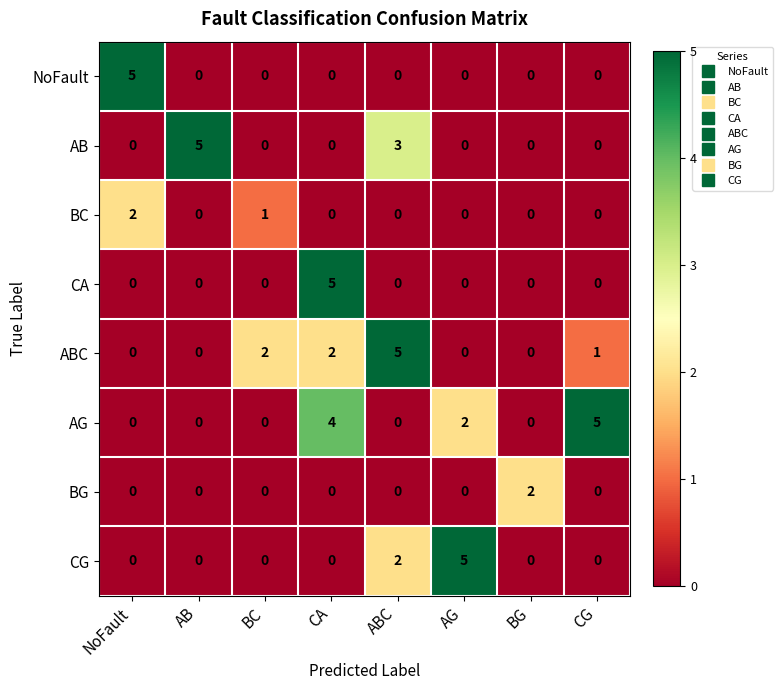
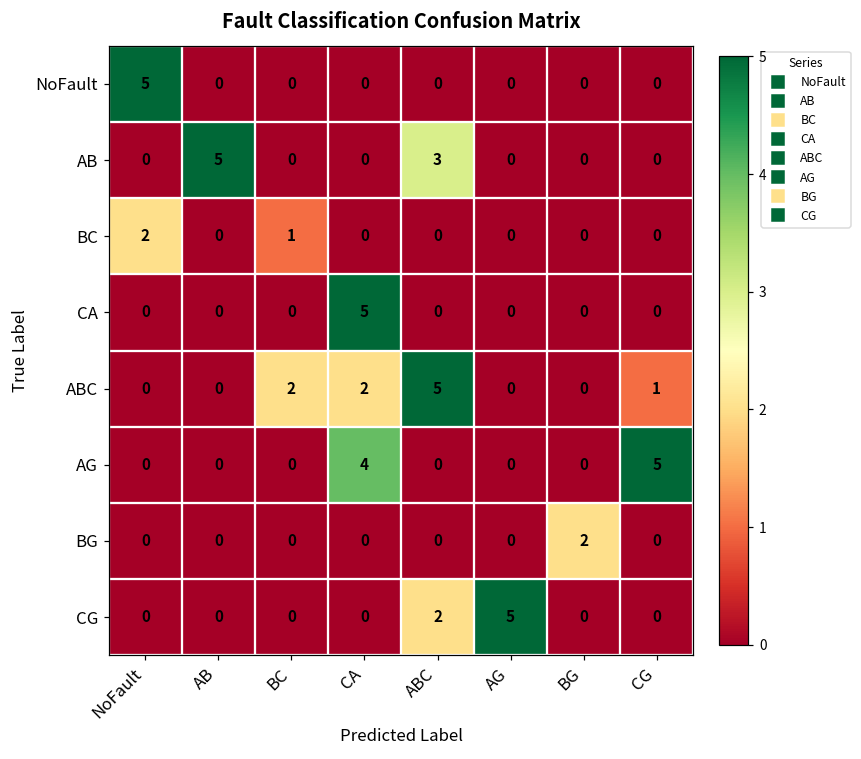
  {
    "NoFault": {
      "NoFault": 5,
      "AB": 0,
      "BC": 0,
      "CA": 0,
      "ABC": 0,
      "AG": 0,
      "BG": 0,
      "CG": 0
    },
    "AB": {
      "NoFault": 0,
      "AB": 5,
      "BC": 0,
      "CA": 0,
      "ABC": 3,
      "AG": 0,
      "BG": 0,
      "CG": 0
    },
    "BC": {
      "NoFault": 2,
      "AB": 0,
      "BC": 1,
      "CA": 0,
      "ABC": 0,
      "AG": 0,
      "BG": 0,
      "CG": 0
    },
    "CA": {
      "NoFault": 0,
      "AB": 0,
      "BC": 0,
      "CA": 5,
      "ABC": 0,
      "AG": 0,
      "BG": 0,
      "CG": 0
    },
    "ABC": {
      "NoFault": 0,
      "AB": 0,
      "BC": 2,
      "CA": 2,
      "ABC": 5,
      "AG": 0,
      "BG": 0,
      "CG": 1
    },
    "AG": {
      "NoFault": 0,
      "AB": 0,
      "BC": 0,
      "CA": 4,
      "ABC": 0,
-     "AG": 2,
+     "AG": 0,
      "BG": 0,
      "CG": 5
    },
    "BG": {
      "NoFault": 0,
      "AB": 0,
      "BC": 0,
      "CA": 0,
      "ABC": 0,
      "AG": 0,
      "BG": 2,
      "CG": 0
    },
    "CG": {
      "NoFault": 0,
      "AB": 0,
      "BC": 0,
      "CA": 0,
      "ABC": 2,
      "AG": 5,
      "BG": 0,
      "CG": 0
    }
  }
